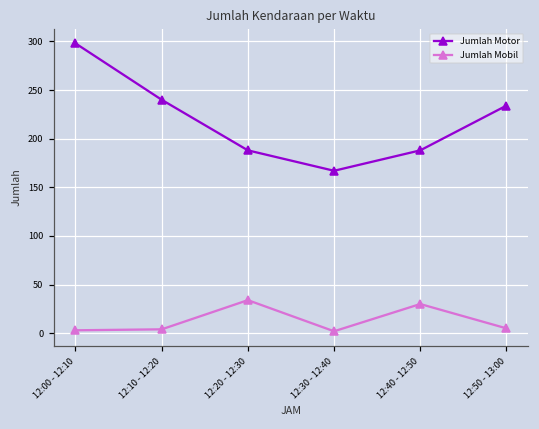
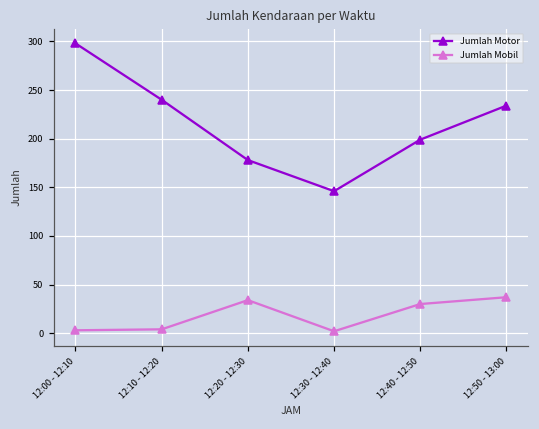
  {
    "Jumlah Motor": {
      "12:00 - 12:10": 300,
      "12:10 - 12:20": 240,
-     "12:20 - 12:30": 190,
-     "12:30 - 12:40": 170,
-     "12:40 - 12:50": 190,
+     "12:20 - 12:30": 180,
+     "12:30 - 12:40": 150,
+     "12:40 - 12:50": 200,
      "12:50 - 13:00": 230
    },
    "Jumlah Mobil": {
      "12:00 - 12:10": 0,
      "12:10 - 12:20": 0,
      "12:20 - 12:30": 30,
      "12:30 - 12:40": 0,
      "12:40 - 12:50": 30,
-     "12:50 - 13:00": 10
+     "12:50 - 13:00": 40
    }
  }
